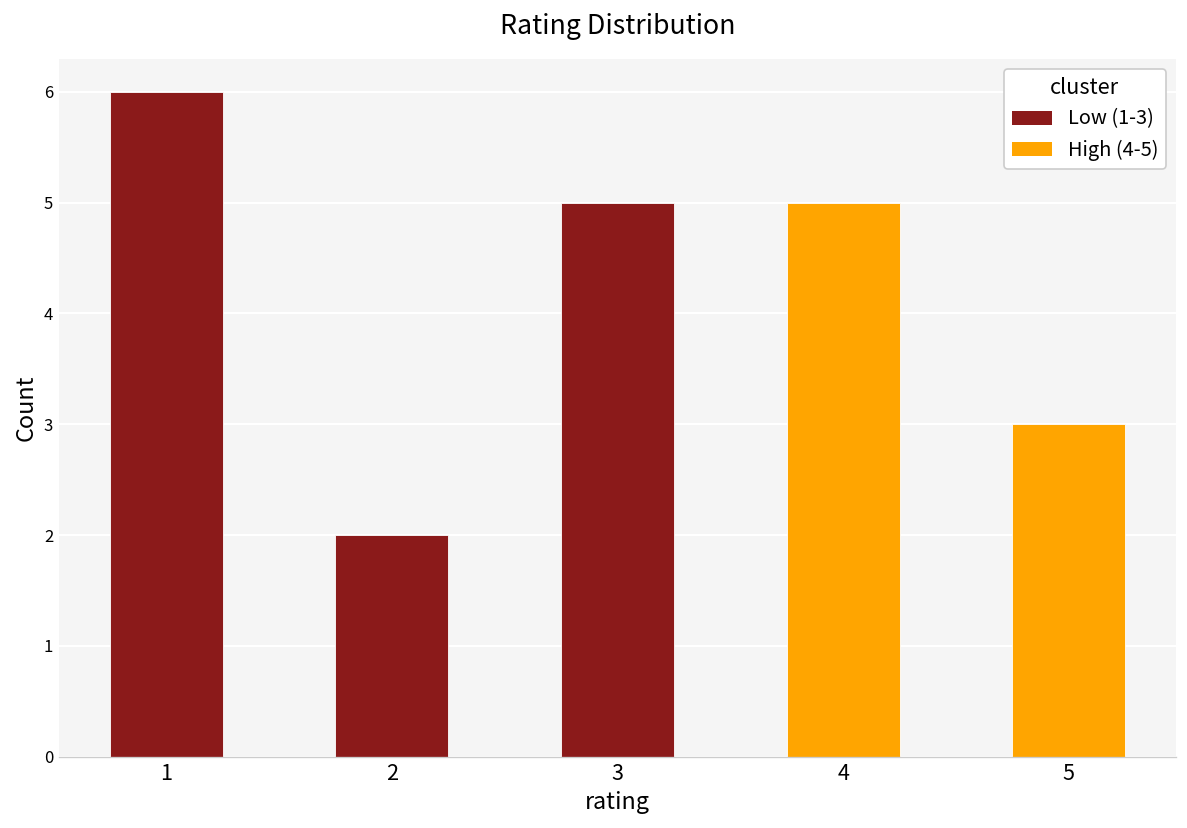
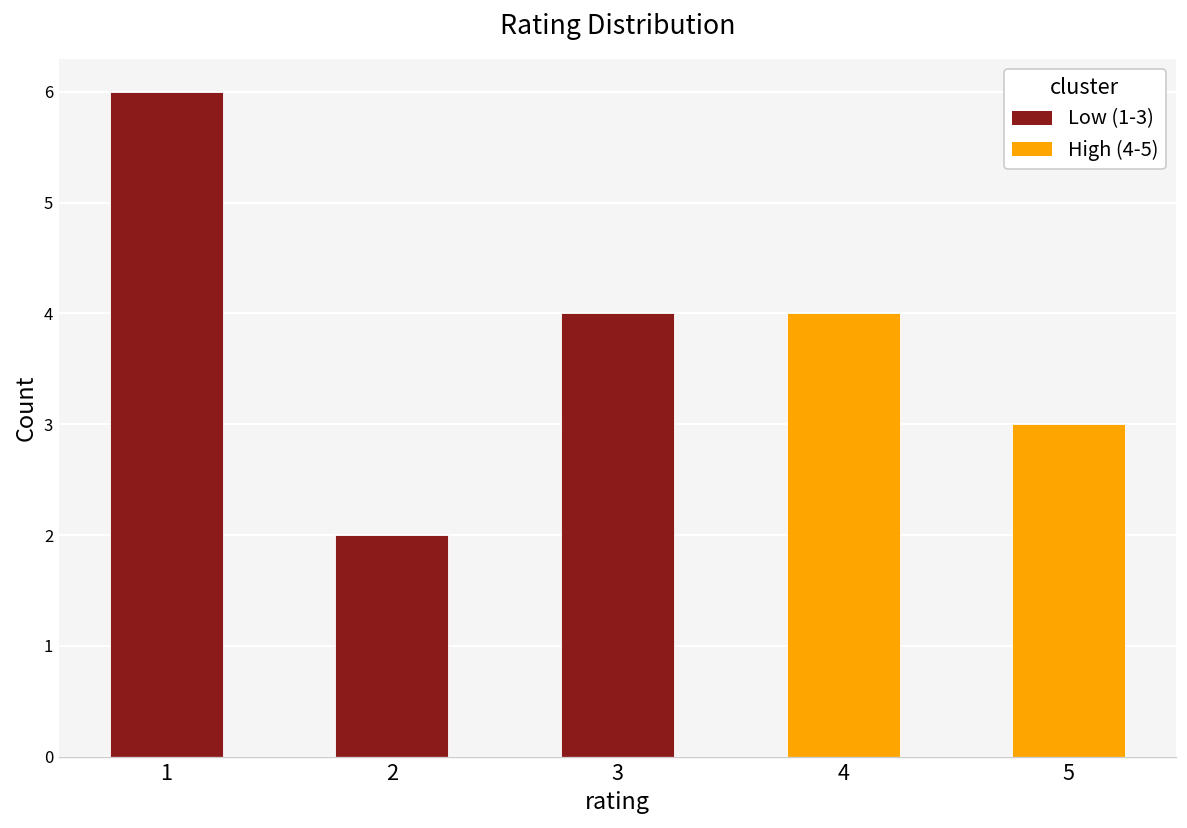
  {
    "1": 6,
    "2": 2,
-   "3": 5,
-   "4": 5,
+   "3": 4,
+   "4": 4,
    "5": 3
  }
